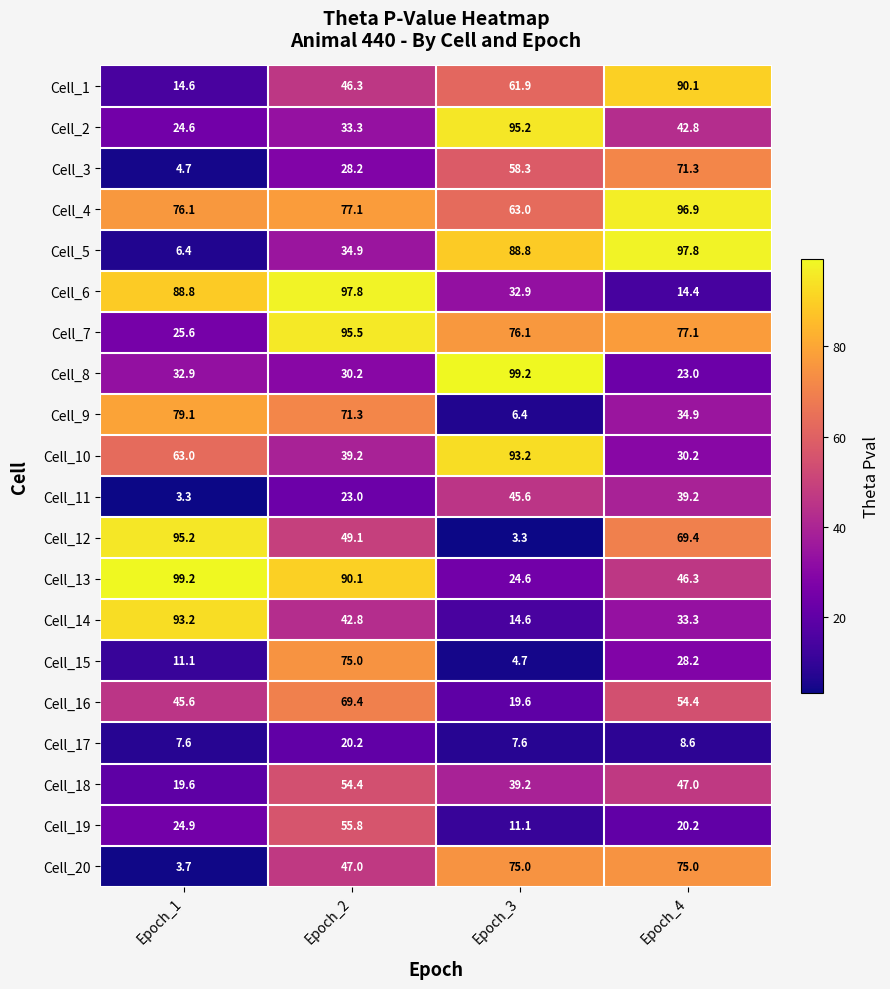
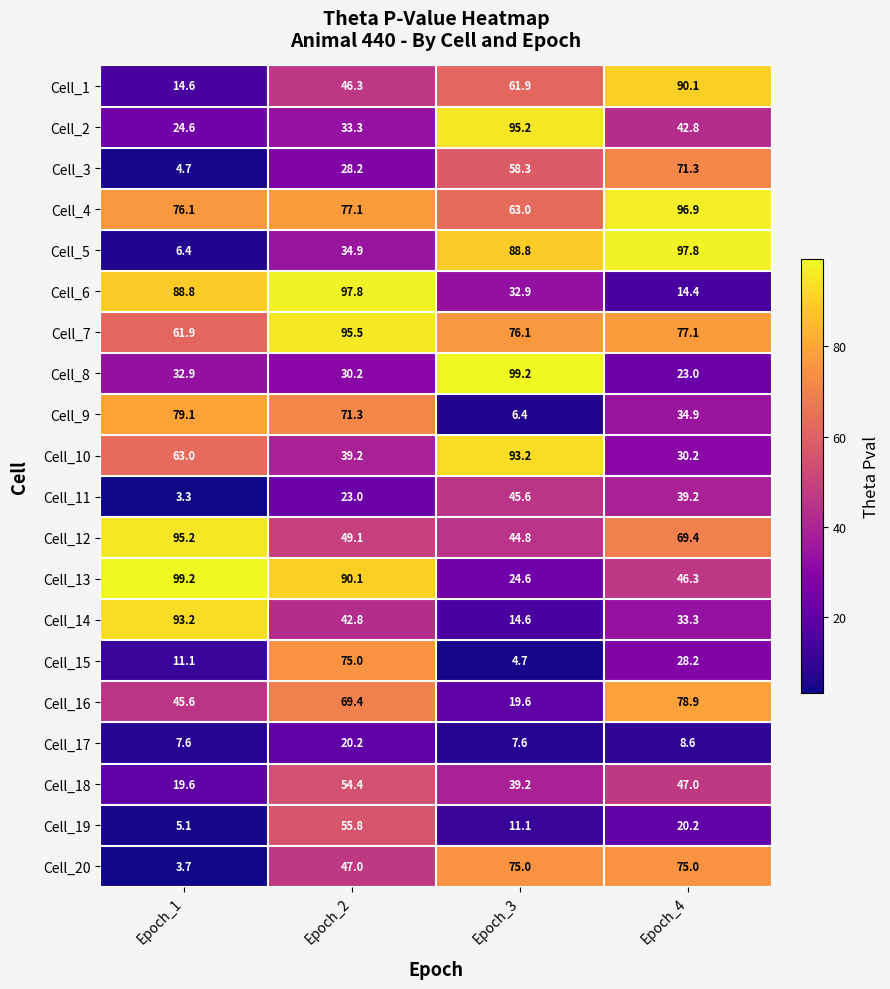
  {
    "Cell_1": {
      "Epoch_1": 14.6,
      "Epoch_2": 46.3,
      "Epoch_3": 61.9,
      "Epoch_4": 90.1
    },
    "Cell_2": {
      "Epoch_1": 24.6,
      "Epoch_2": 33.3,
      "Epoch_3": 95.2,
      "Epoch_4": 42.8
    },
    "Cell_3": {
      "Epoch_1": 4.7,
      "Epoch_2": 28.2,
      "Epoch_3": 58.3,
      "Epoch_4": 71.3
    },
    "Cell_4": {
      "Epoch_1": 76.1,
      "Epoch_2": 77.1,
      "Epoch_3": 63.0,
      "Epoch_4": 96.9
    },
    "Cell_5": {
      "Epoch_1": 6.4,
      "Epoch_2": 34.9,
      "Epoch_3": 88.8,
      "Epoch_4": 97.8
    },
    "Cell_6": {
      "Epoch_1": 88.8,
      "Epoch_2": 97.8,
      "Epoch_3": 32.9,
      "Epoch_4": 14.4
    },
    "Cell_7": {
-     "Epoch_1": 25.6,
+     "Epoch_1": 61.9,
      "Epoch_2": 95.5,
      "Epoch_3": 76.1,
      "Epoch_4": 77.1
    },
    "Cell_8": {
      "Epoch_1": 32.9,
      "Epoch_2": 30.2,
      "Epoch_3": 99.2,
      "Epoch_4": 23.0
    },
    "Cell_9": {
      "Epoch_1": 79.1,
      "Epoch_2": 71.3,
      "Epoch_3": 6.4,
      "Epoch_4": 34.9
    },
    "Cell_10": {
      "Epoch_1": 63.0,
      "Epoch_2": 39.2,
      "Epoch_3": 93.2,
      "Epoch_4": 30.2
    },
    "Cell_11": {
      "Epoch_1": 3.3,
      "Epoch_2": 23.0,
      "Epoch_3": 45.6,
      "Epoch_4": 39.2
    },
    "Cell_12": {
      "Epoch_1": 95.2,
      "Epoch_2": 49.1,
-     "Epoch_3": 3.3,
+     "Epoch_3": 44.8,
      "Epoch_4": 69.4
    },
    "Cell_13": {
      "Epoch_1": 99.2,
      "Epoch_2": 90.1,
      "Epoch_3": 24.6,
      "Epoch_4": 46.3
    },
    "Cell_14": {
      "Epoch_1": 93.2,
      "Epoch_2": 42.8,
      "Epoch_3": 14.6,
      "Epoch_4": 33.3
    },
    "Cell_15": {
      "Epoch_1": 11.1,
      "Epoch_2": 75.0,
      "Epoch_3": 4.7,
      "Epoch_4": 28.2
    },
    "Cell_16": {
      "Epoch_1": 45.6,
      "Epoch_2": 69.4,
      "Epoch_3": 19.6,
-     "Epoch_4": 54.4
+     "Epoch_4": 78.9
    },
    "Cell_17": {
      "Epoch_1": 7.6,
      "Epoch_2": 20.2,
      "Epoch_3": 7.6,
      "Epoch_4": 8.6
    },
    "Cell_18": {
      "Epoch_1": 19.6,
      "Epoch_2": 54.4,
      "Epoch_3": 39.2,
      "Epoch_4": 47.0
    },
    "Cell_19": {
-     "Epoch_1": 24.9,
+     "Epoch_1": 5.1,
      "Epoch_2": 55.8,
      "Epoch_3": 11.1,
      "Epoch_4": 20.2
    },
    "Cell_20": {
      "Epoch_1": 3.7,
      "Epoch_2": 47.0,
      "Epoch_3": 75.0,
      "Epoch_4": 75.0
    }
  }
